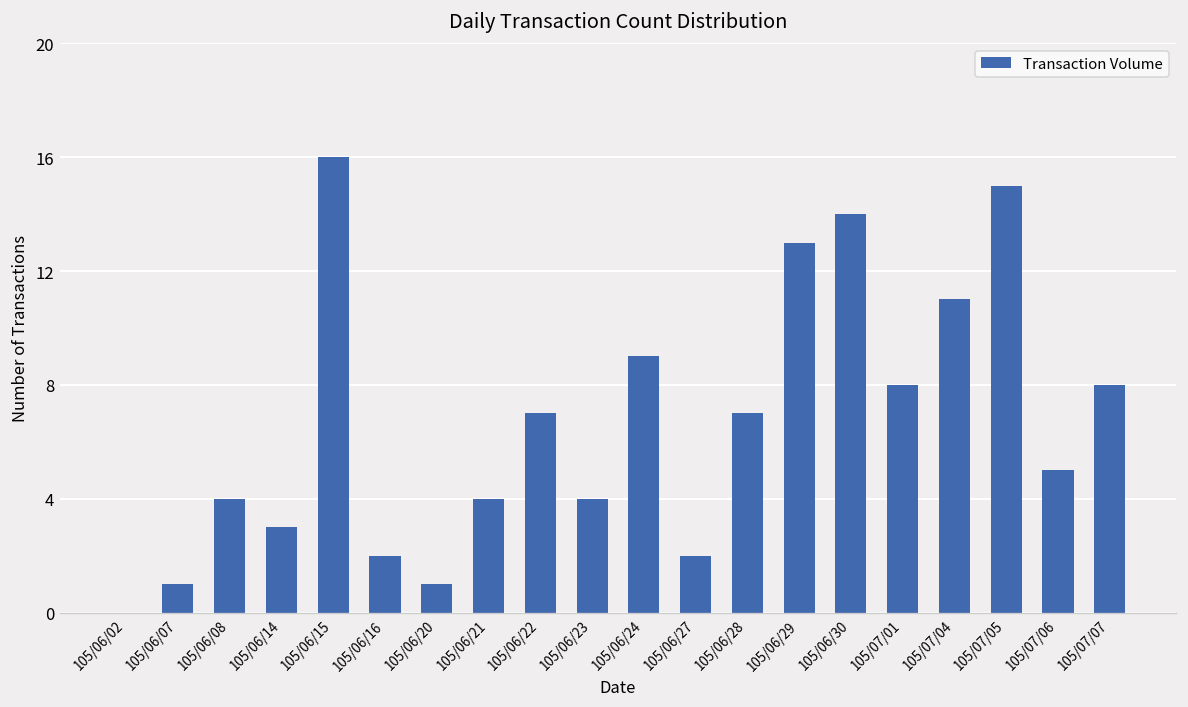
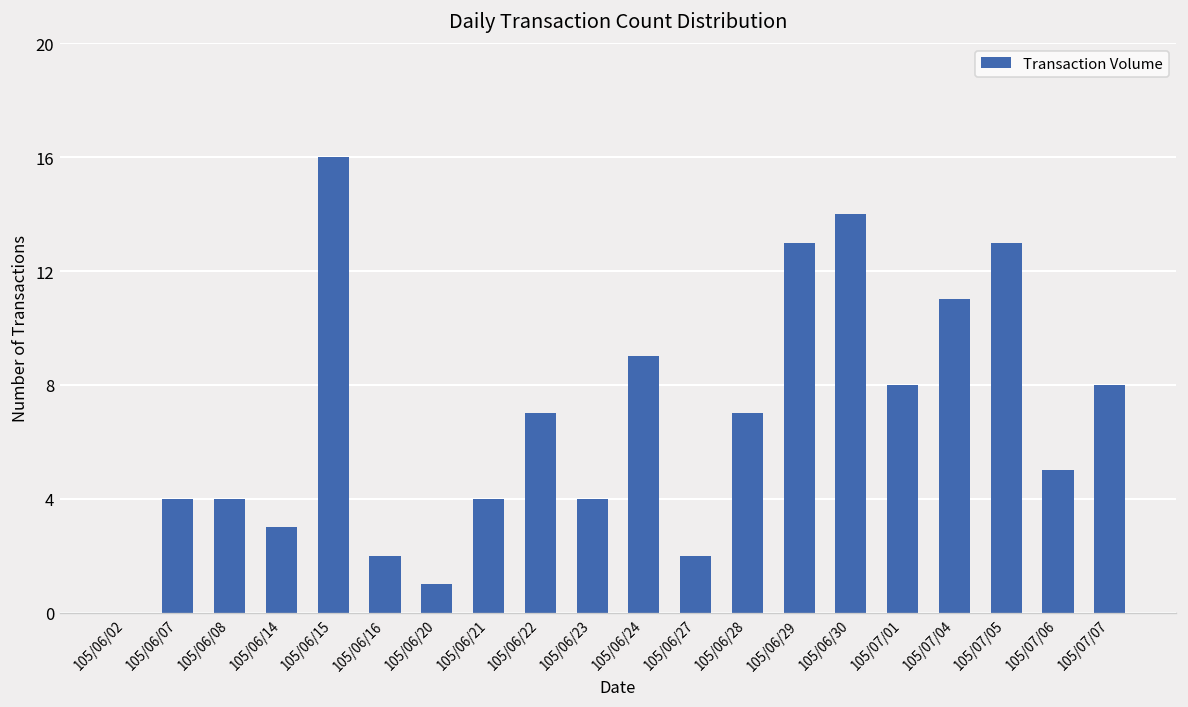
  {
    "105/06/02": 0,
-   "105/06/07": 1,
+   "105/06/07": 4,
    "105/06/08": 4,
    "105/06/14": 3,
    "105/06/15": 16,
    "105/06/16": 2,
    "105/06/20": 1,
    "105/06/21": 4,
    "105/06/22": 7,
    "105/06/23": 4,
    "105/06/24": 9,
    "105/06/27": 2,
    "105/06/28": 7,
    "105/06/29": 13,
    "105/06/30": 14,
    "105/07/01": 8,
    "105/07/04": 11,
-   "105/07/05": 15,
+   "105/07/05": 13,
    "105/07/06": 5,
    "105/07/07": 8
  }
